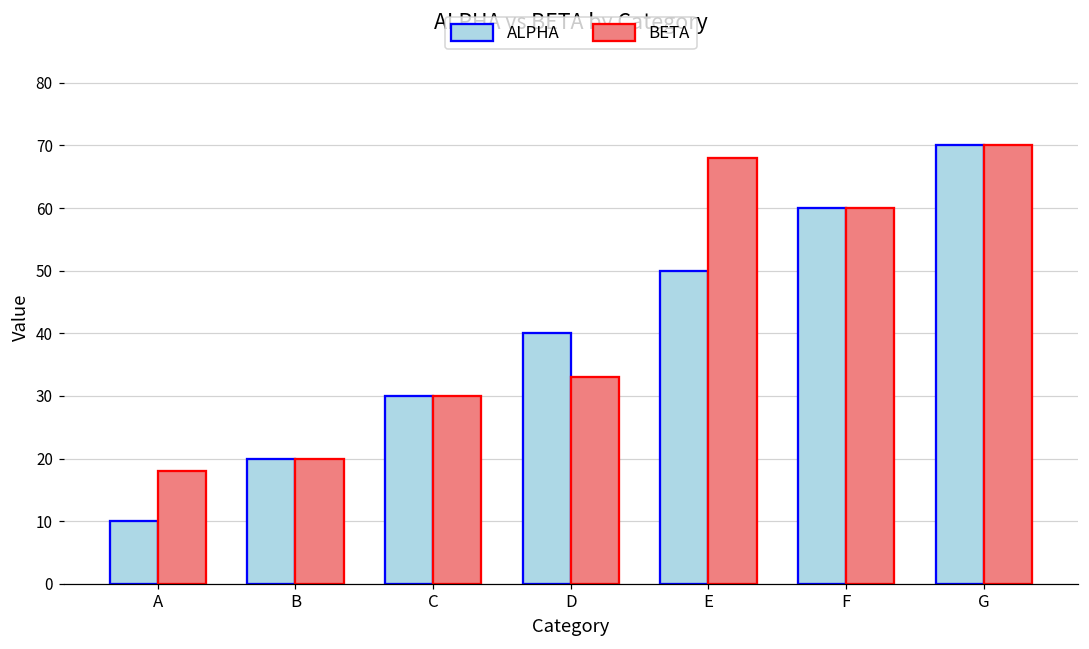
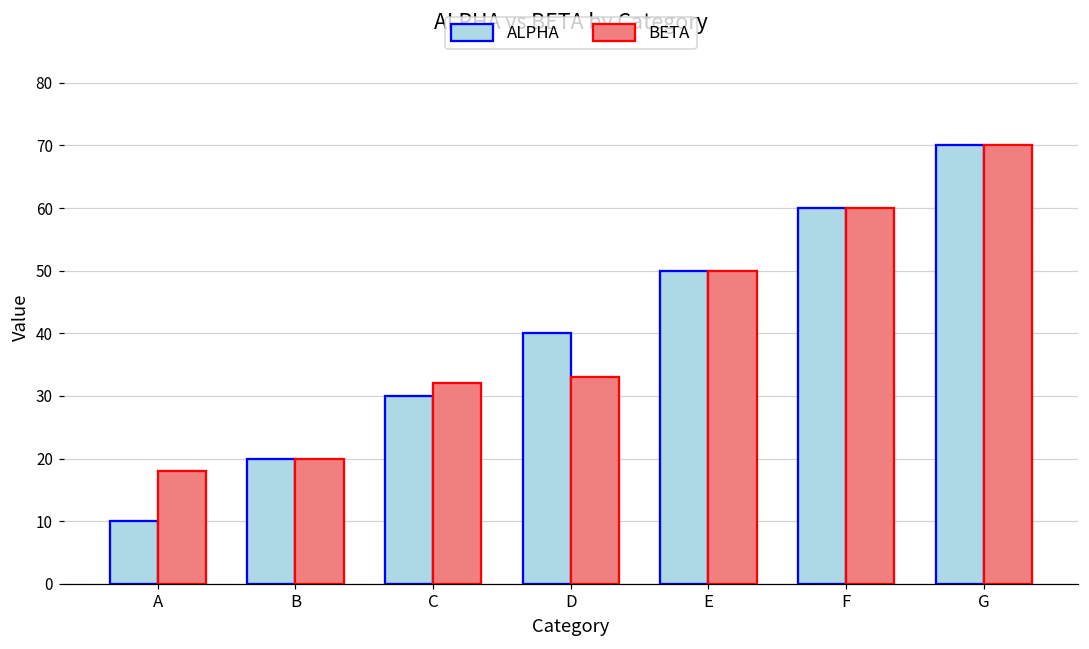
  {
    "ALPHA": {
      "A": 10,
      "B": 20,
      "C": 30,
      "D": 40,
      "E": 50,
      "F": 60,
      "G": 70
    },
    "BETA": {
      "A": 18,
      "B": 20,
-     "C": 30,
+     "C": 32,
      "D": 33,
-     "E": 68,
+     "E": 50,
      "F": 60,
      "G": 70
    }
  }
